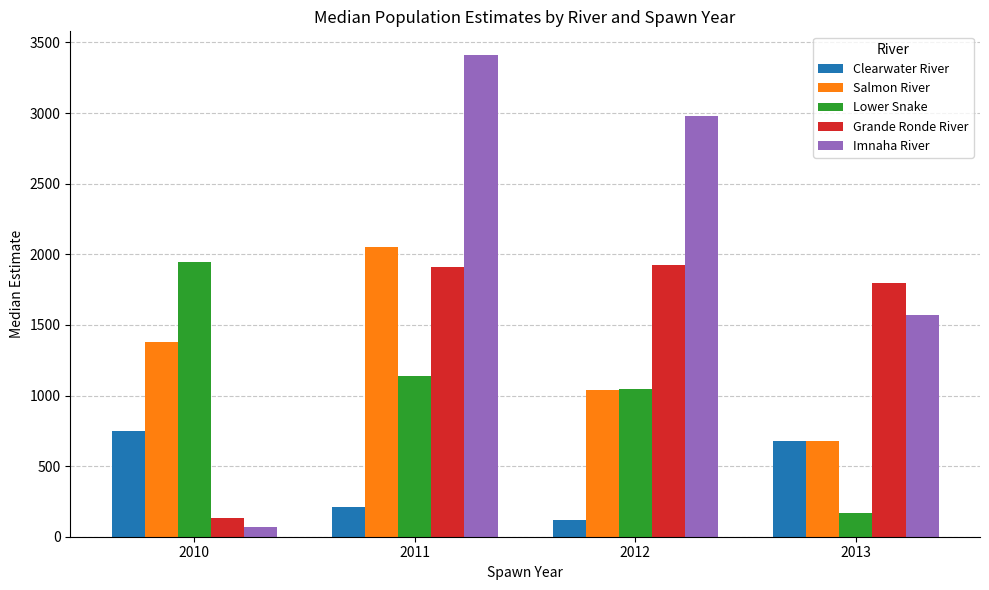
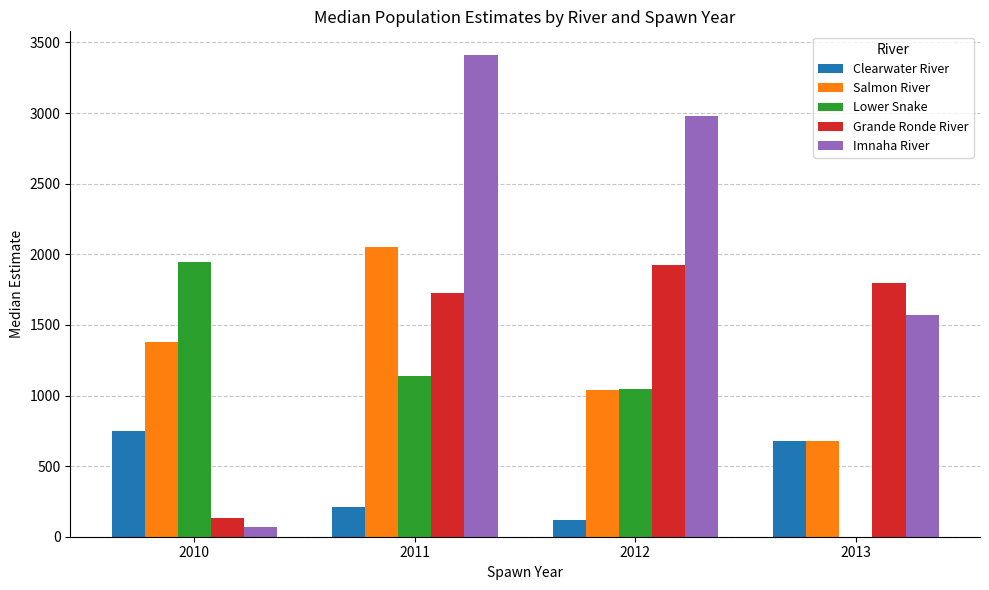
  {
    "Clearwater River": {
      "2010": 750,
      "2011": 210,
      "2012": 120,
      "2013": 680
    },
    "Salmon River": {
      "2010": 1380,
      "2011": 2050,
      "2012": 1040,
      "2013": 680
    },
    "Lower Snake": {
      "2010": 1940,
      "2011": 1140,
      "2012": 1050,
-     "2013": 170
+     "2013": 0
    },
    "Grande Ronde River": {
      "2010": 130,
-     "2011": 1910,
+     "2011": 1730,
      "2012": 1930,
      "2013": 1790
    },
    "Imnaha River": {
      "2010": 70,
      "2011": 3410,
      "2012": 2980,
      "2013": 1570
    }
  }
